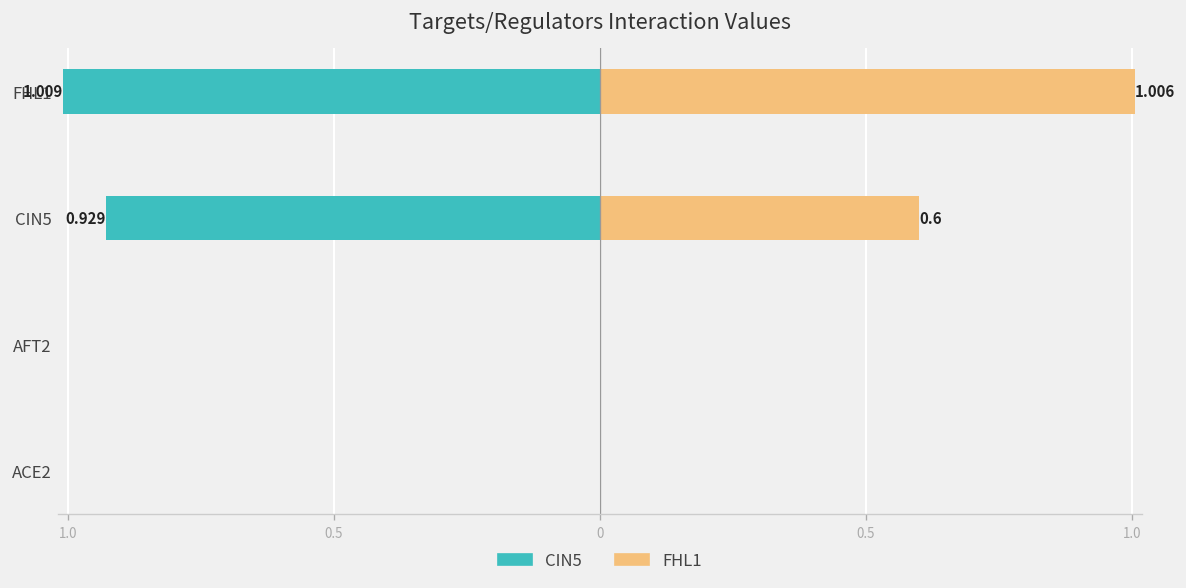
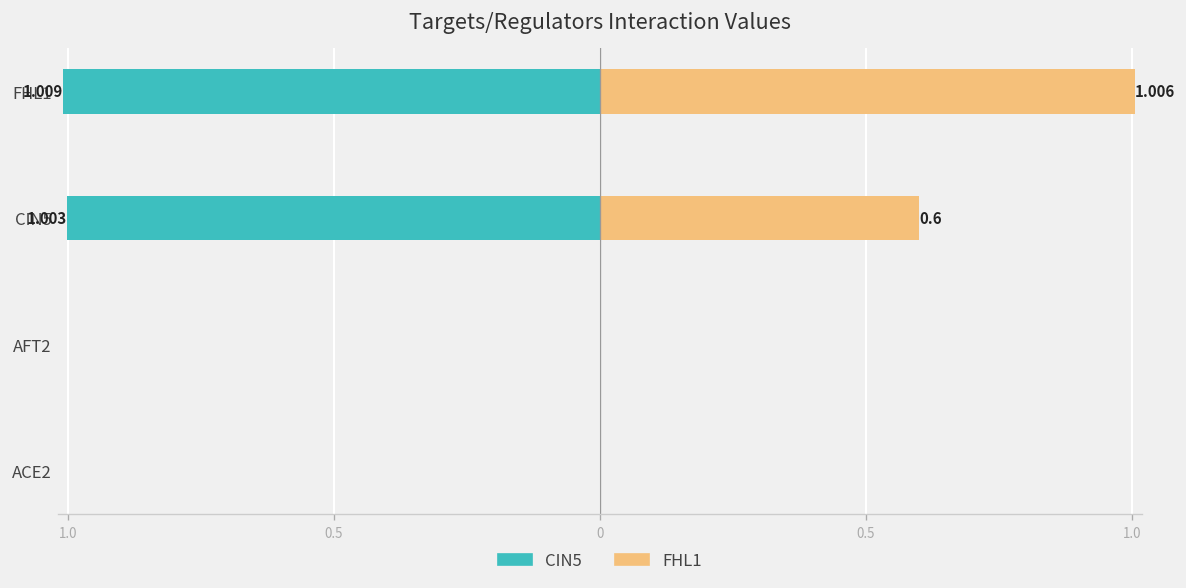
  {
    "CIN5": {
-     "CIN5": 0.929
+     "CIN5": 1.003
    },
    "FHL1": {
      "FHL1": 1.006,
      "CIN5": 0.6
    }
  }
